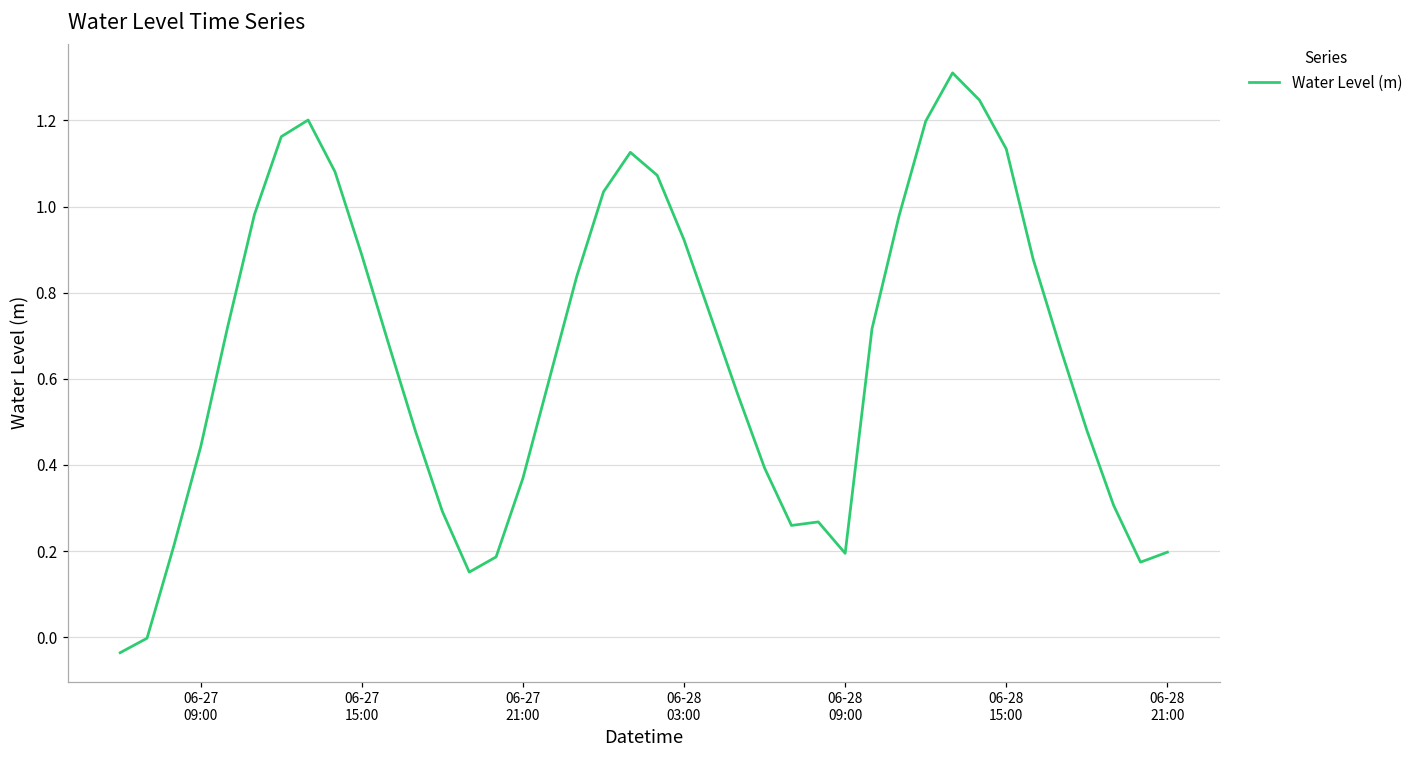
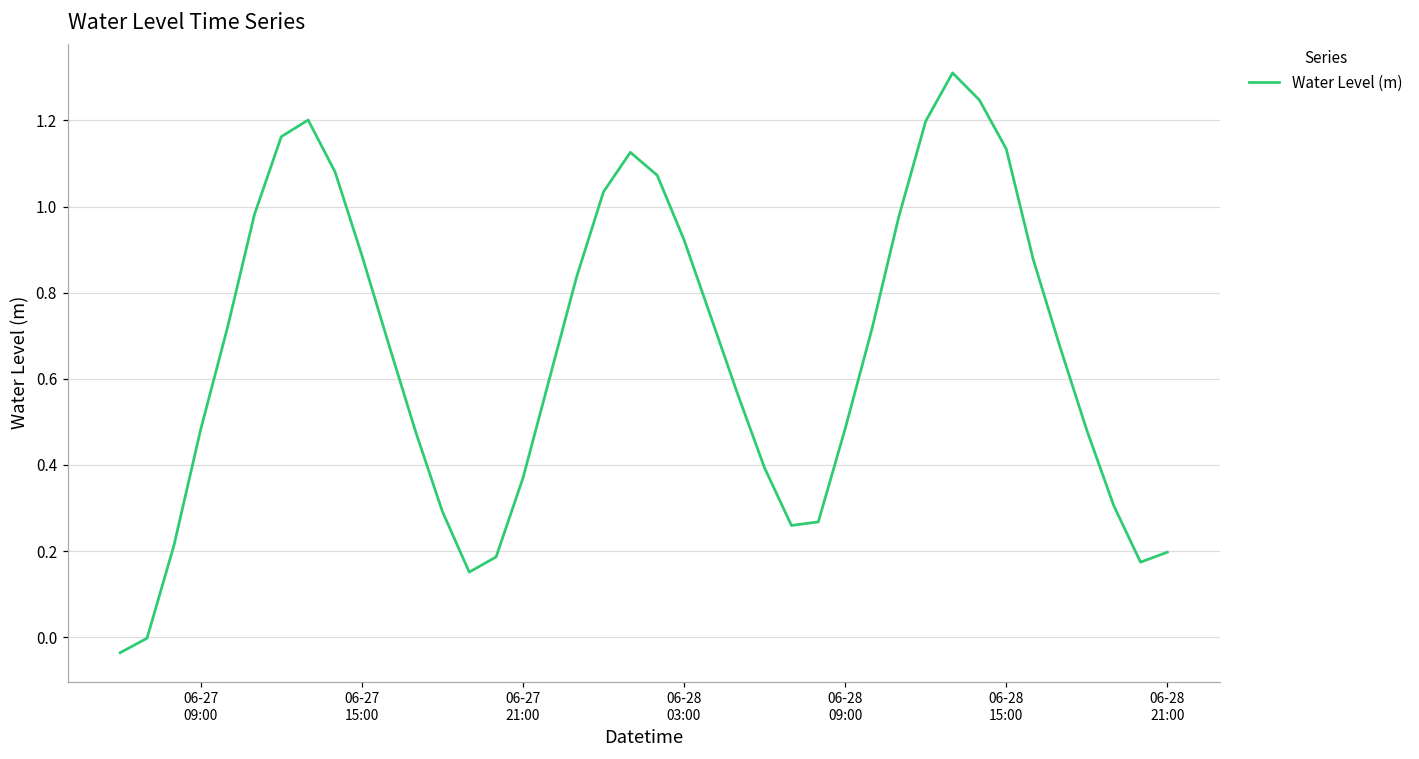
  {
-   "06-27 09:00": 0.44,
+   "06-27 09:00": 0.48,
    "06-27 15:00": 0.89,
    "06-27 21:00": 0.37,
    "06-28 03:00": 0.92,
-   "06-28 09:00": 0.19,
+   "06-28 09:00": 0.48,
    "06-28 15:00": 1.13,
    "06-28 21:00": 0.20
  }
